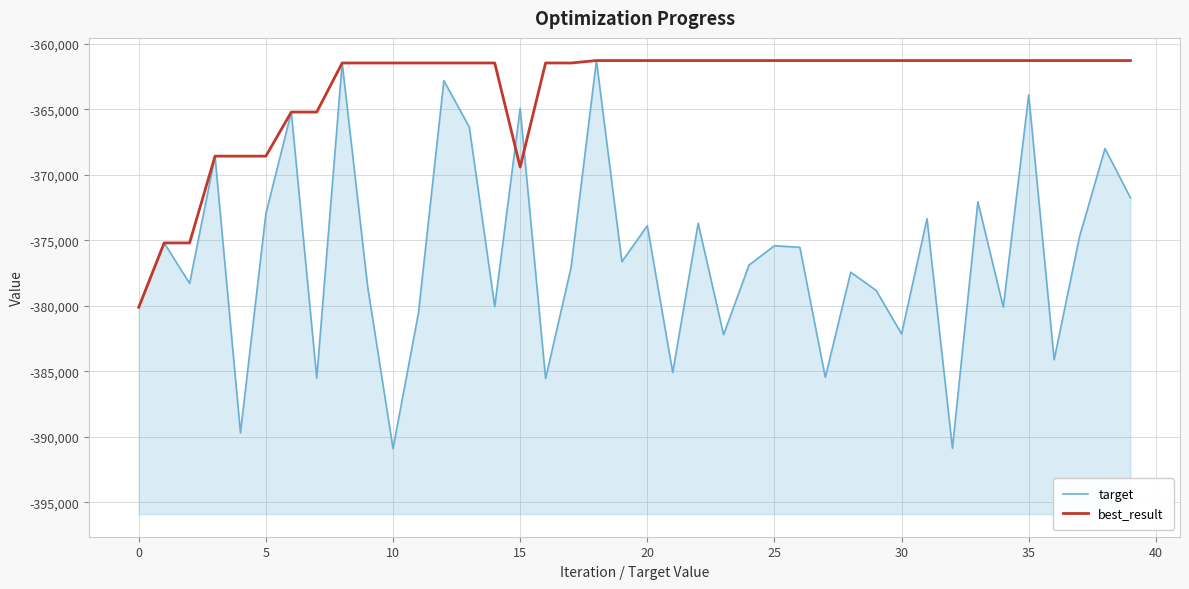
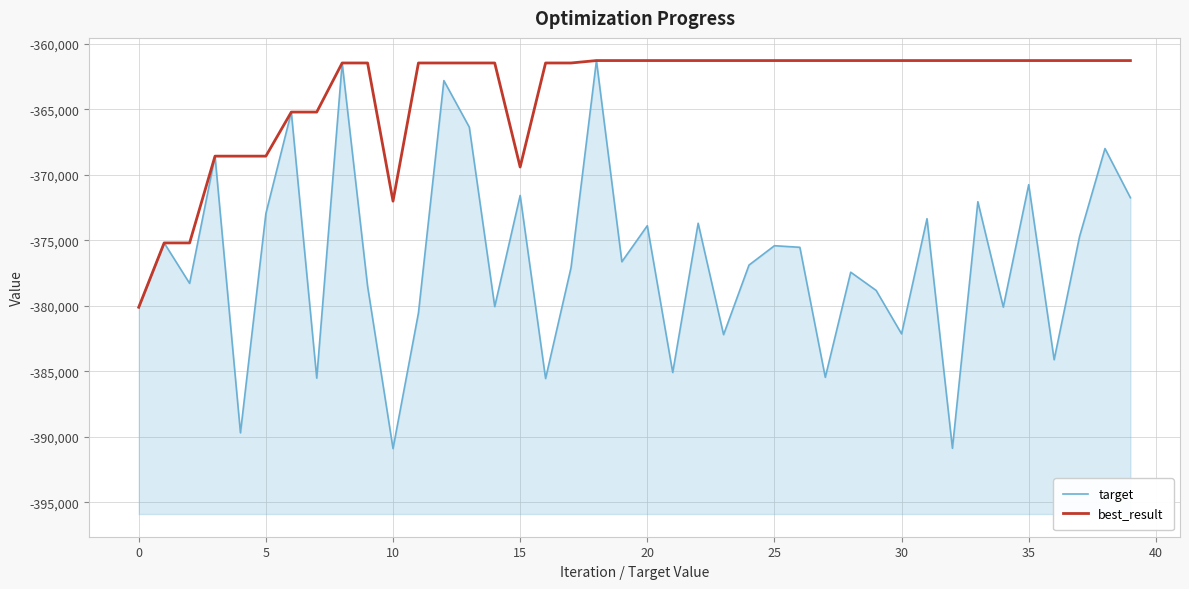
  {
    "target": {
      "5": "-373,000",
      "10": "-390,900",
-     "15": "-364,900",
+     "15": "-371,600",
      "20": "-373,900",
      "25": "-375,400",
      "30": "-382,100",
-     "35": "-363,900"
+     "35": "-370,700"
    },
    "best_result": {
      "5": "-368,600",
-     "10": "-361,500",
+     "10": "-372,000",
      "15": "-369,400",
      "20": "-361,300",
      "25": "-361,300",
      "30": "-361,300",
      "35": "-361,300"
    }
  }
